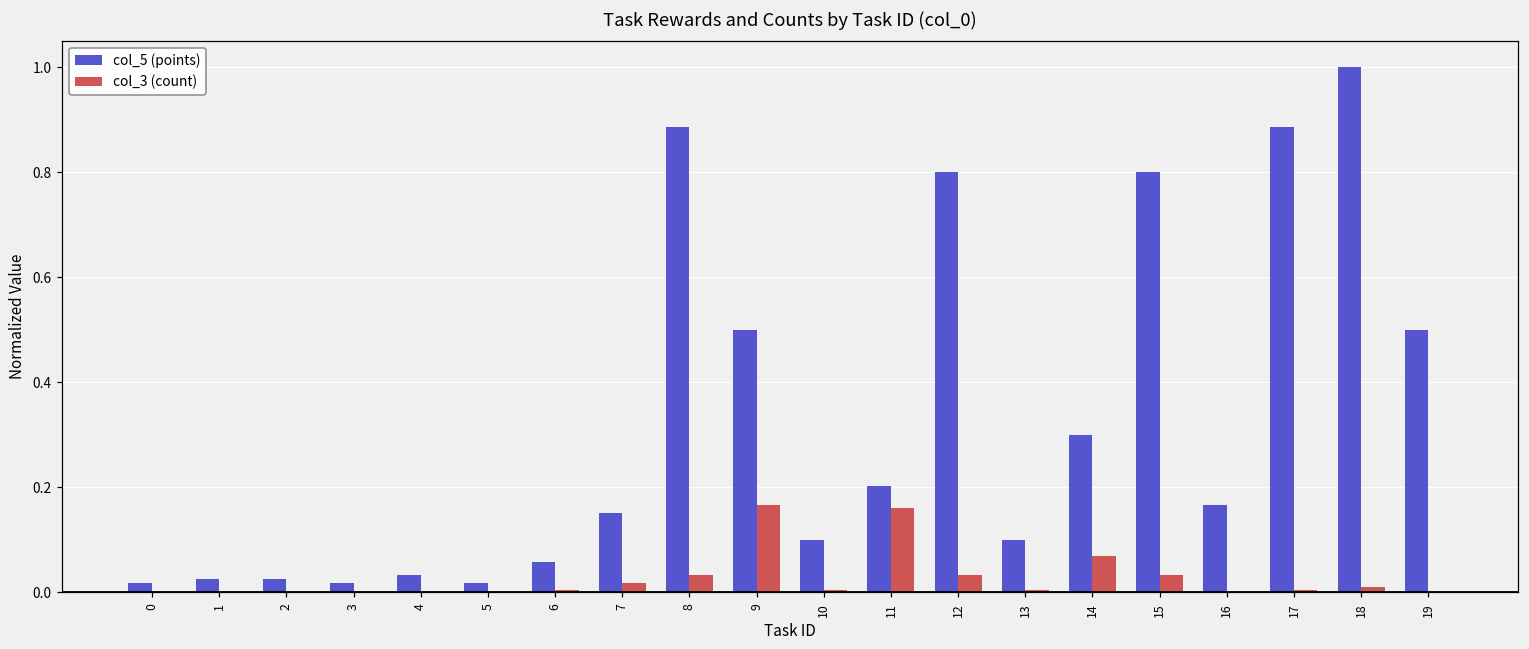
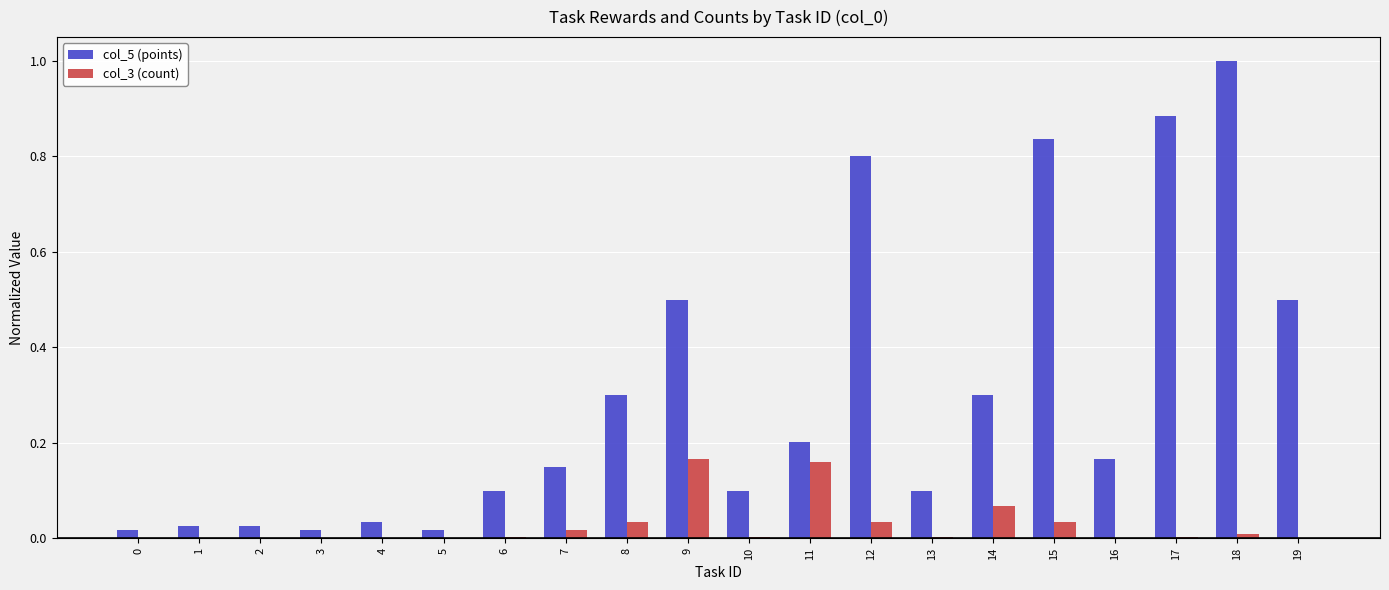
  {
    "col_5 (points)": {
      "0": 0.02,
      "1": 0.03,
      "2": 0.03,
      "3": 0.02,
      "4": 0.03,
      "5": 0.02,
-     "6": 0.06,
+     "6": 0.10,
      "7": 0.15,
-     "8": 0.89,
+     "8": 0.30,
      "9": 0.50,
      "10": 0.10,
      "11": 0.20,
      "12": 0.80,
      "13": 0.10,
      "14": 0.30,
-     "15": 0.80,
+     "15": 0.84,
      "16": 0.17,
      "17": 0.89,
      "18": 1.00,
      "19": 0.50
    },
    "col_3 (count)": {
      "7": 0.02,
      "8": 0.03,
      "9": 0.17,
      "11": 0.16,
      "12": 0.03,
      "14": 0.07,
      "15": 0.03,
      "18": 0.01
    }
  }
